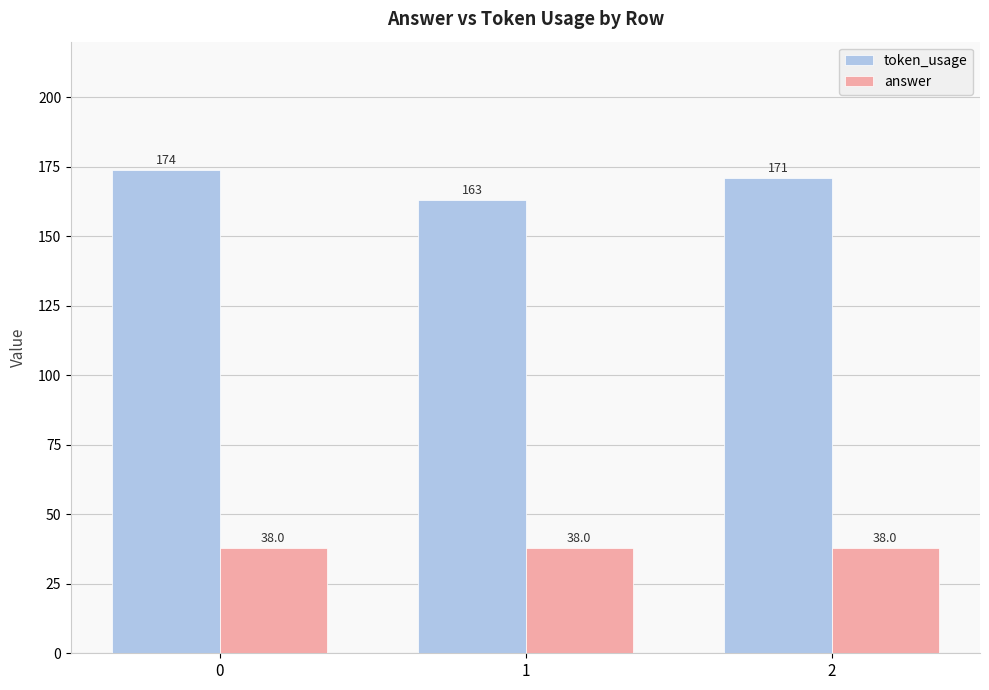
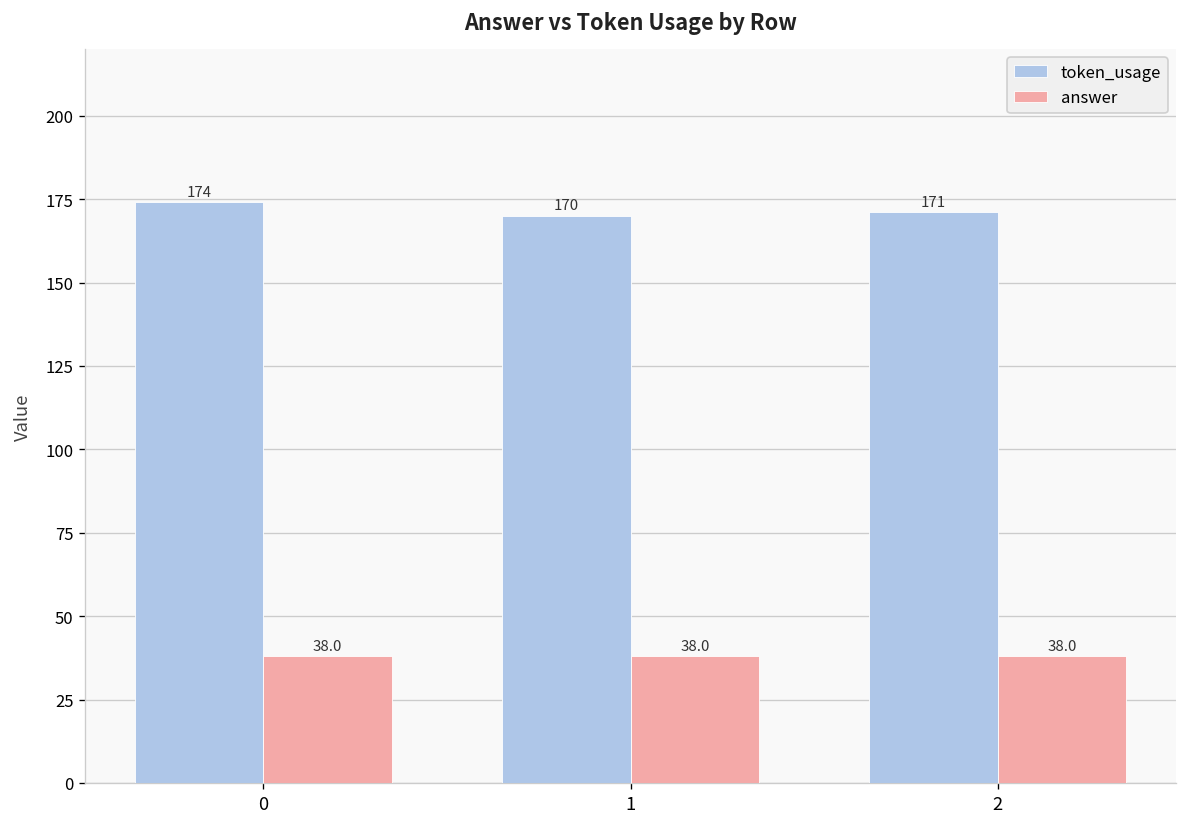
  {
    "token_usage": {
      "0": 174,
-     "1": 163,
+     "1": 170,
      "2": 171
    },
    "answer": {
      "0": 38.0,
      "1": 38.0,
      "2": 38.0
    }
  }
